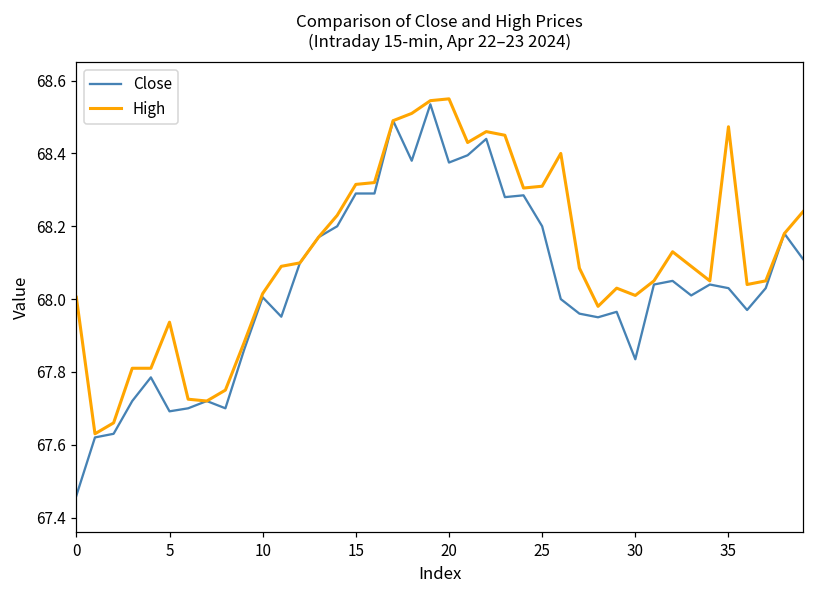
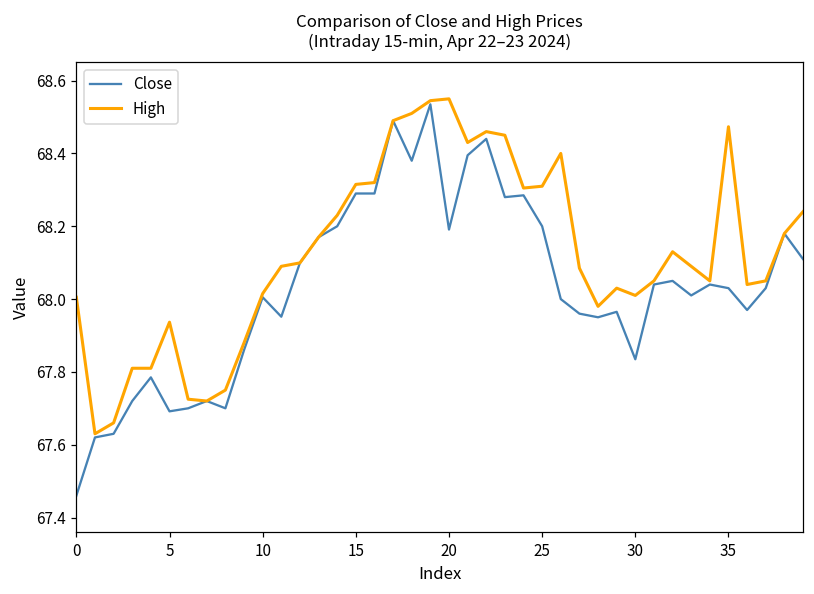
  {
    "Close": {
      "0": 67.46,
      "5": 67.69,
      "10": 68.00,
      "15": 68.29,
-     "20": 68.38,
+     "20": 68.19,
      "25": 68.20,
      "30": 67.83,
      "35": 68.03
    },
    "High": {
      "0": 68.00,
      "5": 67.94,
      "10": 68.01,
      "15": 68.32,
      "20": 68.55,
      "25": 68.31,
      "30": 68.01,
      "35": 68.47
    }
  }
